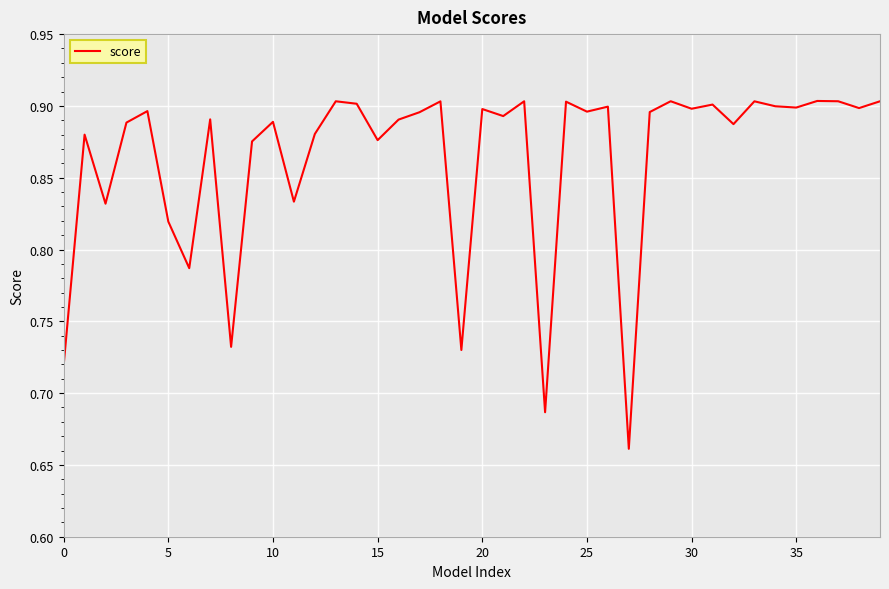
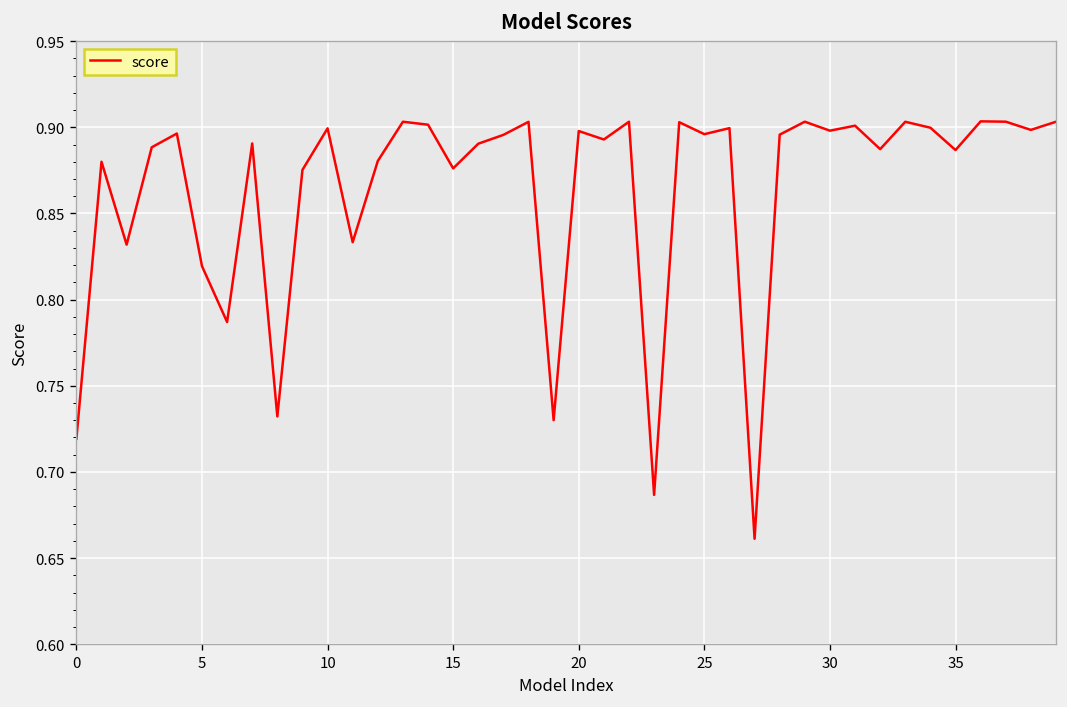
  {
    "0": 0.719,
    "5": 0.819,
-   "10": 0.889,
+   "10": 0.899,
    "15": 0.876,
    "20": 0.898,
    "25": 0.896,
    "30": 0.898,
-   "35": 0.899
+   "35": 0.887
  }
